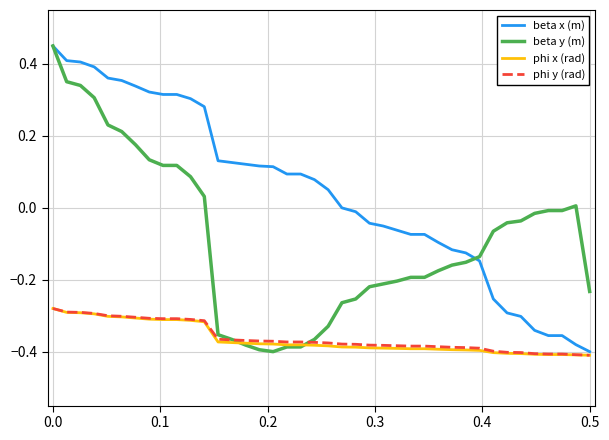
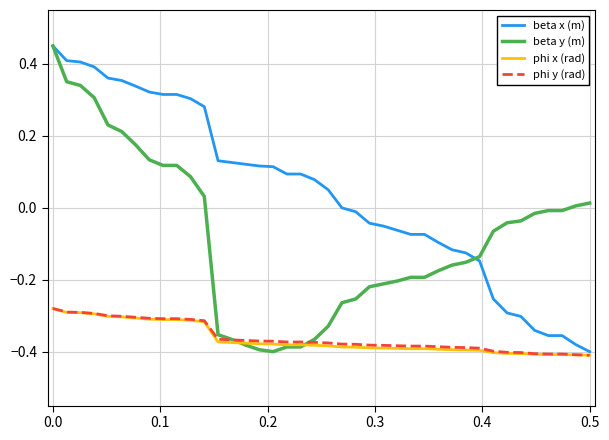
  {
    "beta x (m)": {
      "0.5": -0.40
    },
    "beta y (m)": {
-     "0.5": -0.23
+     "0.5": 0.01
    }
  }
